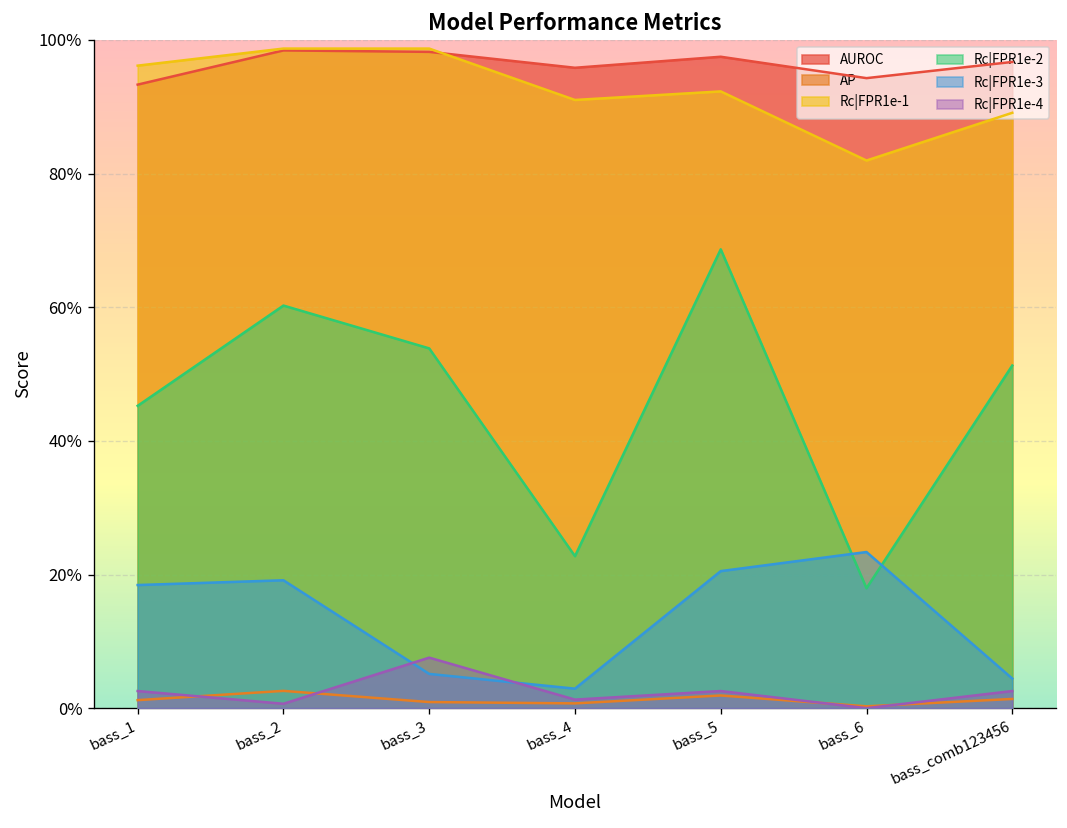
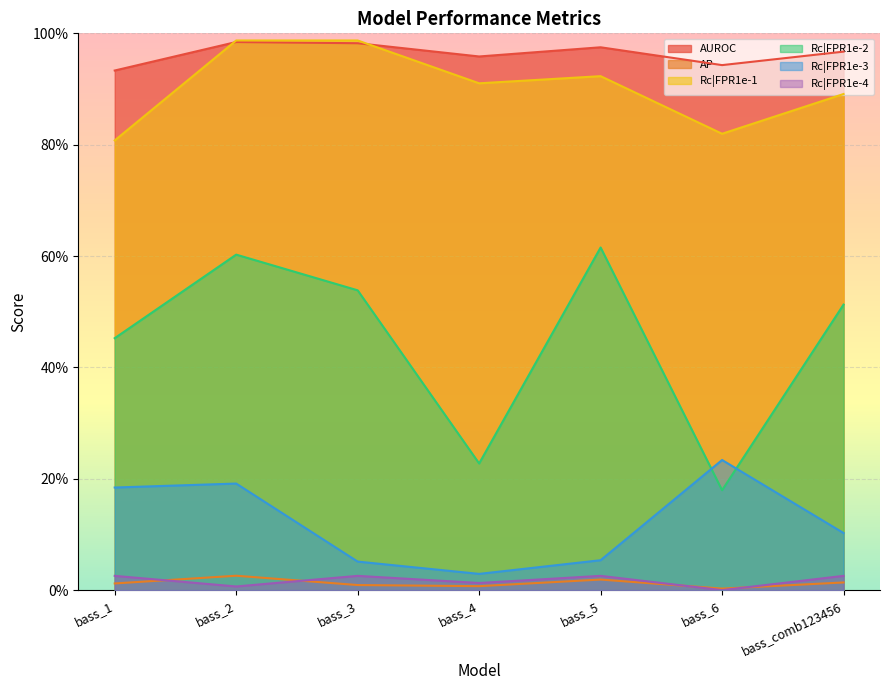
  {
    "Rc|FPR1e-1": {
-     "bass_1": "96%",
+     "bass_1": "81%",
      "bass_3": "99%",
      "bass_4": "91%",
      "bass_5": "92%",
      "bass_6": "82%"
    },
    "Rc|FPR1e-2": {
      "bass_1": "45%",
      "bass_2": "60%",
      "bass_3": "54%",
      "bass_4": "23%",
-     "bass_5": "69%",
+     "bass_5": "62%",
      "bass_6": "18%",
      "bass_comb123456": "51%"
    },
    "Rc|FPR1e-3": {
      "bass_1": "18%",
      "bass_2": "19%",
      "bass_3": "5%",
      "bass_4": "3%",
-     "bass_5": "21%",
+     "bass_5": "5%",
      "bass_6": "23%",
-     "bass_comb123456": "4%"
+     "bass_comb123456": "10%"
    },
    "Rc|FPR1e-4": {
      "bass_1": "3%",
      "bass_2": "1%",
-     "bass_3": "8%",
+     "bass_3": "3%",
      "bass_4": "1%",
      "bass_5": "3%",
      "bass_comb123456": "3%"
    }
  }
